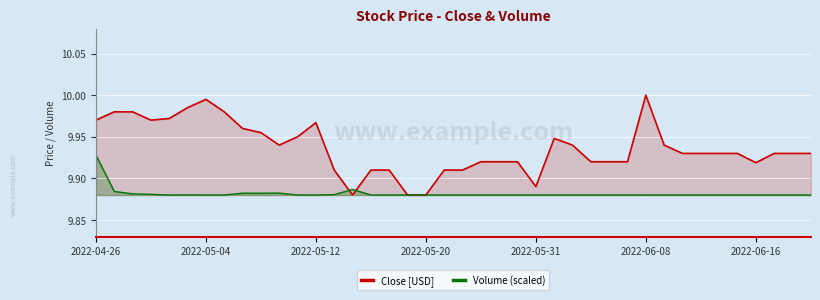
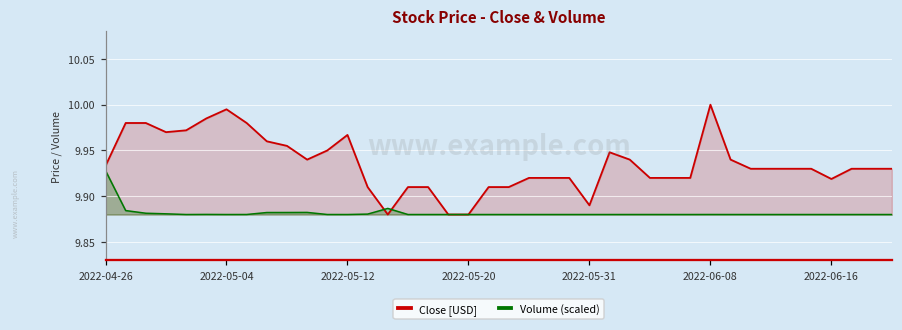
  {
    "Close [USD]": {
-     "2022-04-26": 9.97,
+     "2022-04-26": 9.93,
      "2022-05-04": 9.99,
      "2022-05-12": 9.97,
      "2022-05-31": 9.89,
      "2022-06-08": 10.00,
      "2022-06-16": 9.92
    },
    "Volume (scaled)": {
      "2022-04-26": 9.93,
      "2022-05-04": 9.88,
      "2022-05-12": 9.88,
      "2022-05-31": 9.88,
      "2022-06-08": 9.88,
      "2022-06-16": 9.88
    }
  }
